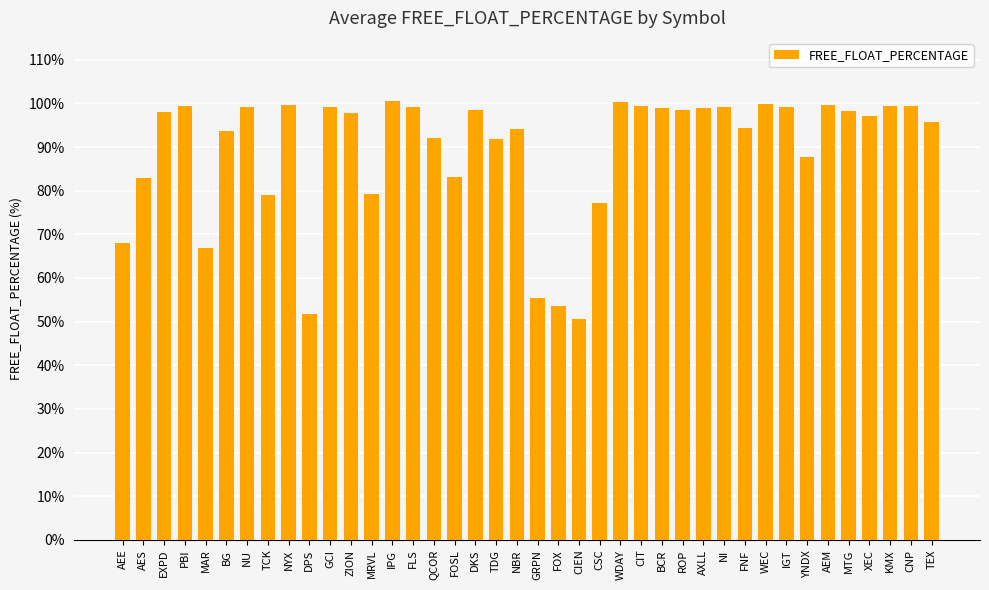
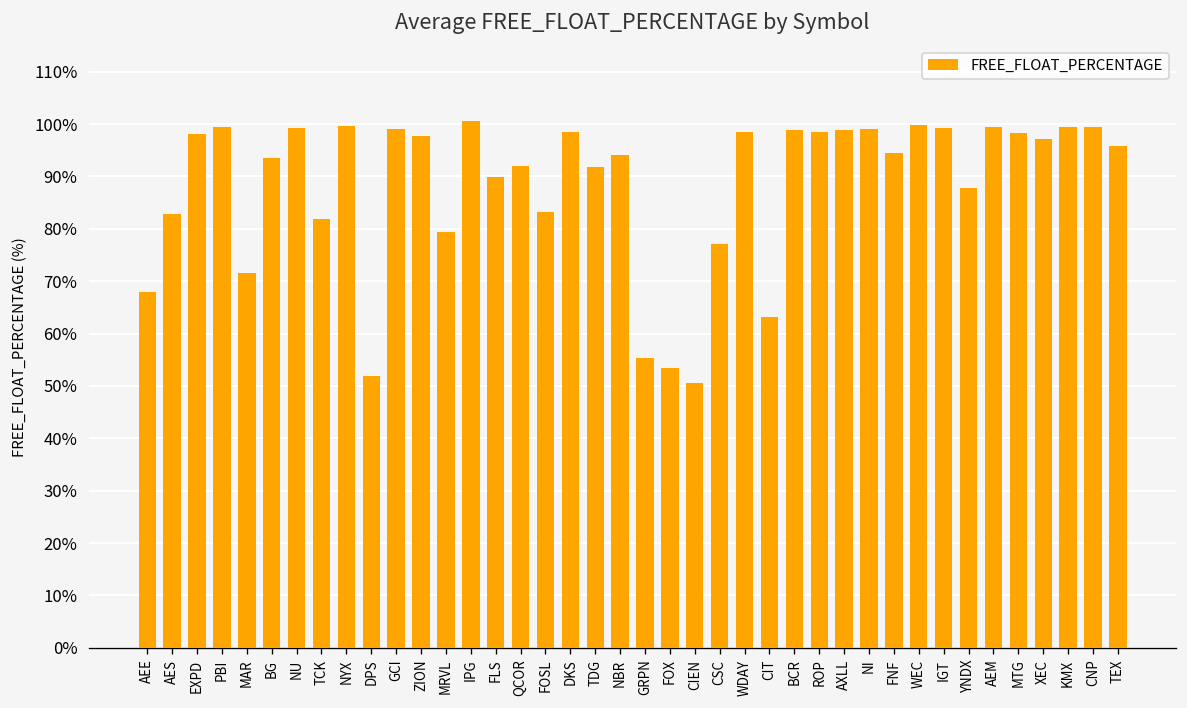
  {
    "AEE": "68%",
    "AES": "83%",
    "EXPD": "98%",
    "PBI": "99%",
-   "MAR": "67%",
+   "MAR": "72%",
    "BG": "94%",
    "NU": "99%",
-   "TCK": "79%",
+   "TCK": "82%",
    "NYX": "100%",
    "DPS": "52%",
    "GCI": "99%",
    "ZION": "98%",
    "MRVL": "79%",
    "IPG": "101%",
-   "FLS": "99%",
+   "FLS": "90%",
    "QCOR": "92%",
    "FOSL": "83%",
    "DKS": "98%",
    "TDG": "92%",
    "NBR": "94%",
    "GRPN": "55%",
    "FOX": "54%",
    "CIEN": "51%",
    "CSC": "77%",
-   "WDAY": "100%",
-   "CIT": "99%",
+   "WDAY": "99%",
+   "CIT": "63%",
    "BCR": "99%",
    "ROP": "98%",
    "AXLL": "99%",
    "NI": "99%",
    "FNF": "94%",
    "WEC": "100%",
    "IGT": "99%",
    "YNDX": "88%",
    "AEM": "100%",
    "MTG": "98%",
    "XEC": "97%",
    "KMX": "99%",
    "CNP": "99%",
    "TEX": "96%"
  }
